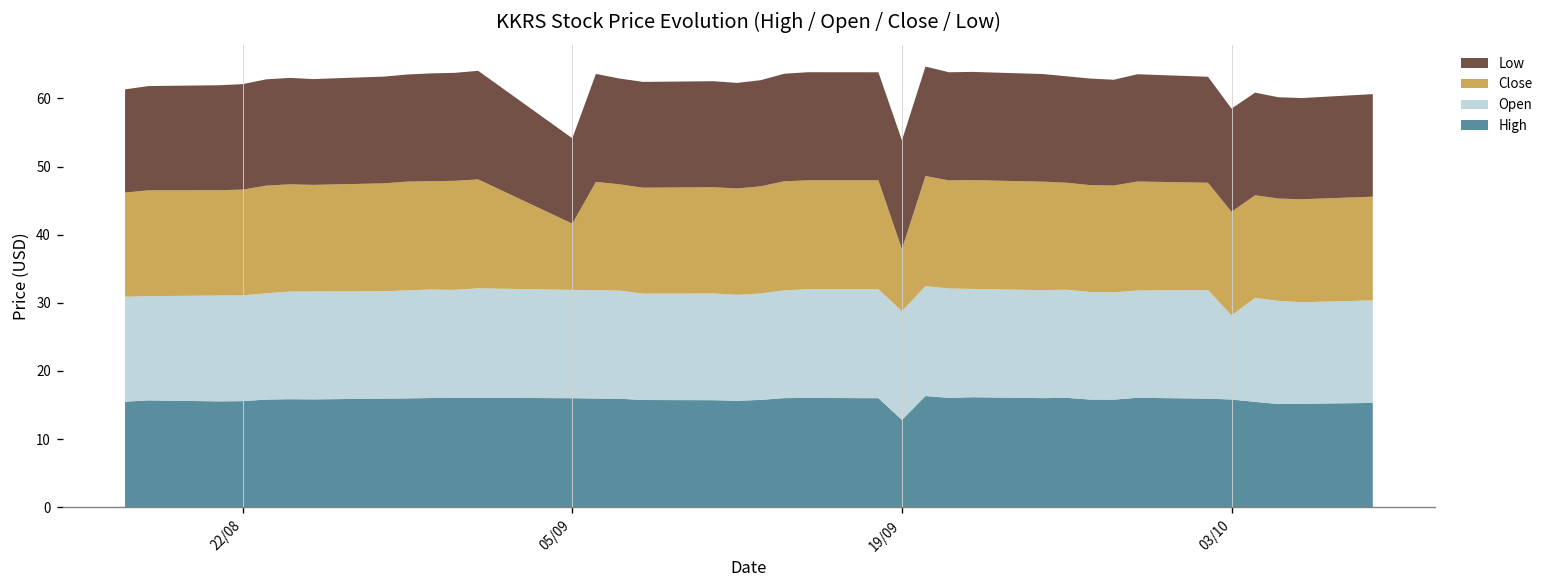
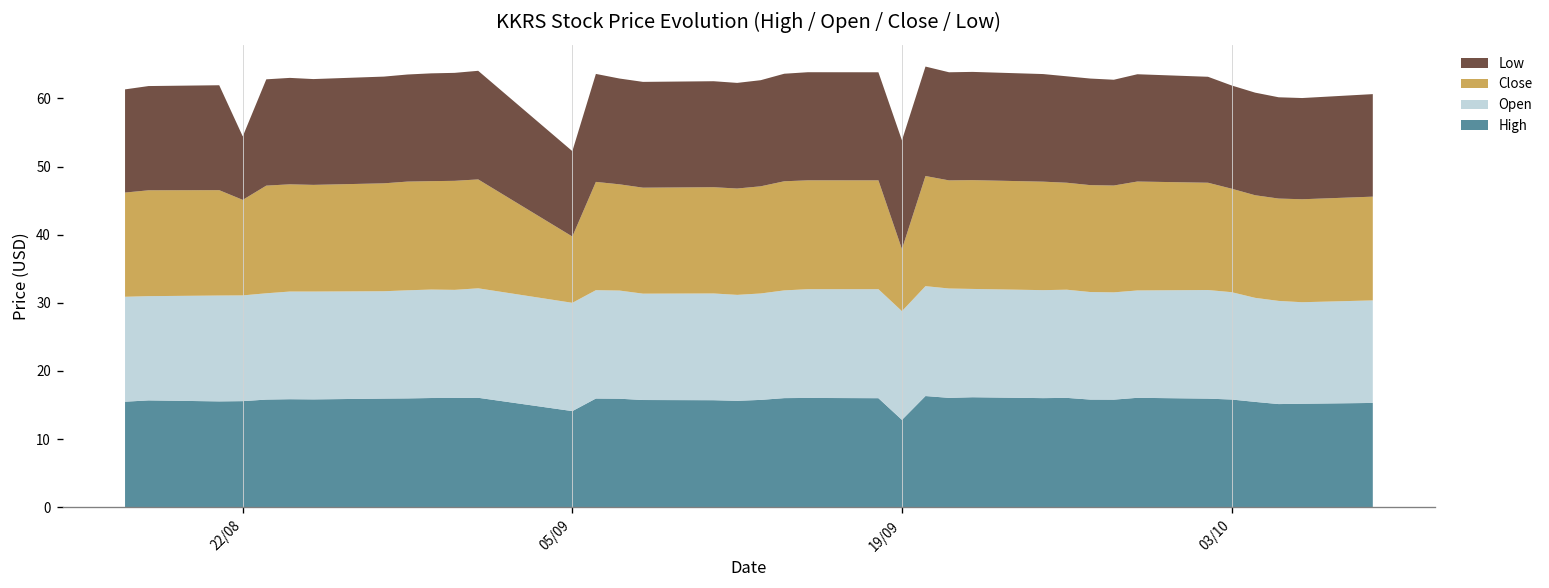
  {
    "High": {
      "22/08": 16,
-     "05/09": 16,
+     "05/09": 14,
      "19/09": 13,
      "03/10": 16
    },
    "Open": {
      "22/08": 16,
      "05/09": 16,
      "19/09": 16,
-     "03/10": 12
+     "03/10": 16
    },
    "Close": {
-     "22/08": 16,
+     "22/08": 14,
      "05/09": 10,
      "19/09": 9,
      "03/10": 15
    },
    "Low": {
-     "22/08": 15,
+     "22/08": 9,
      "05/09": 13,
      "19/09": 16,
      "03/10": 15
    }
  }
